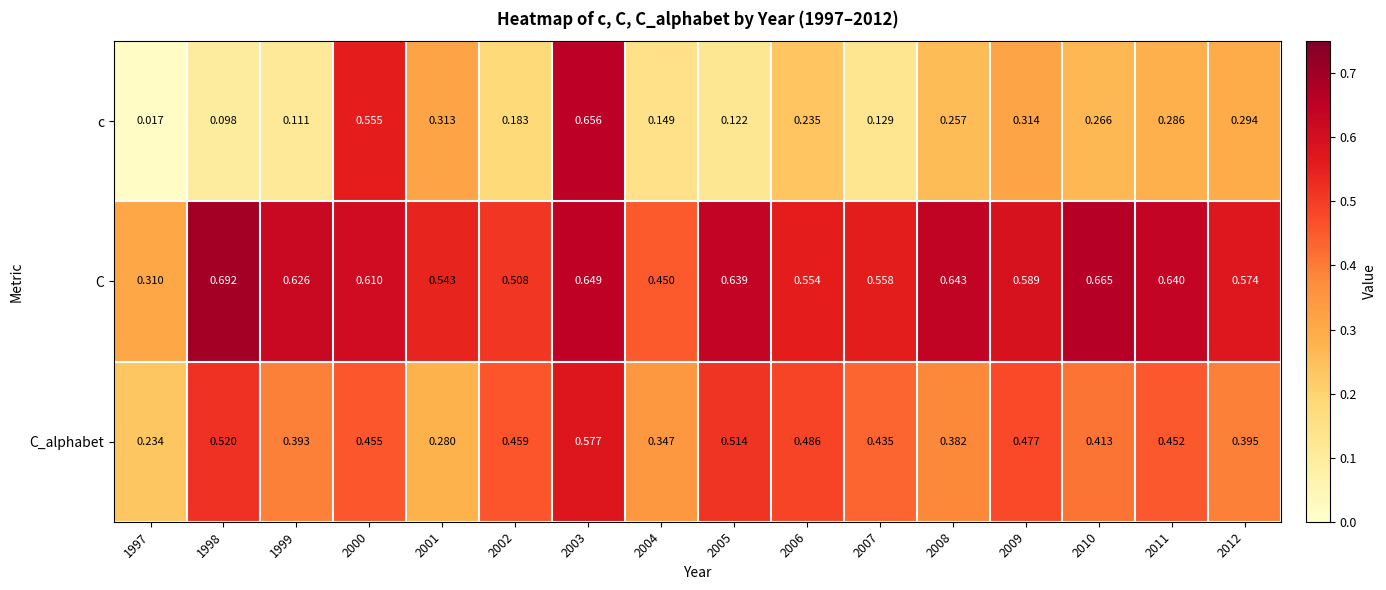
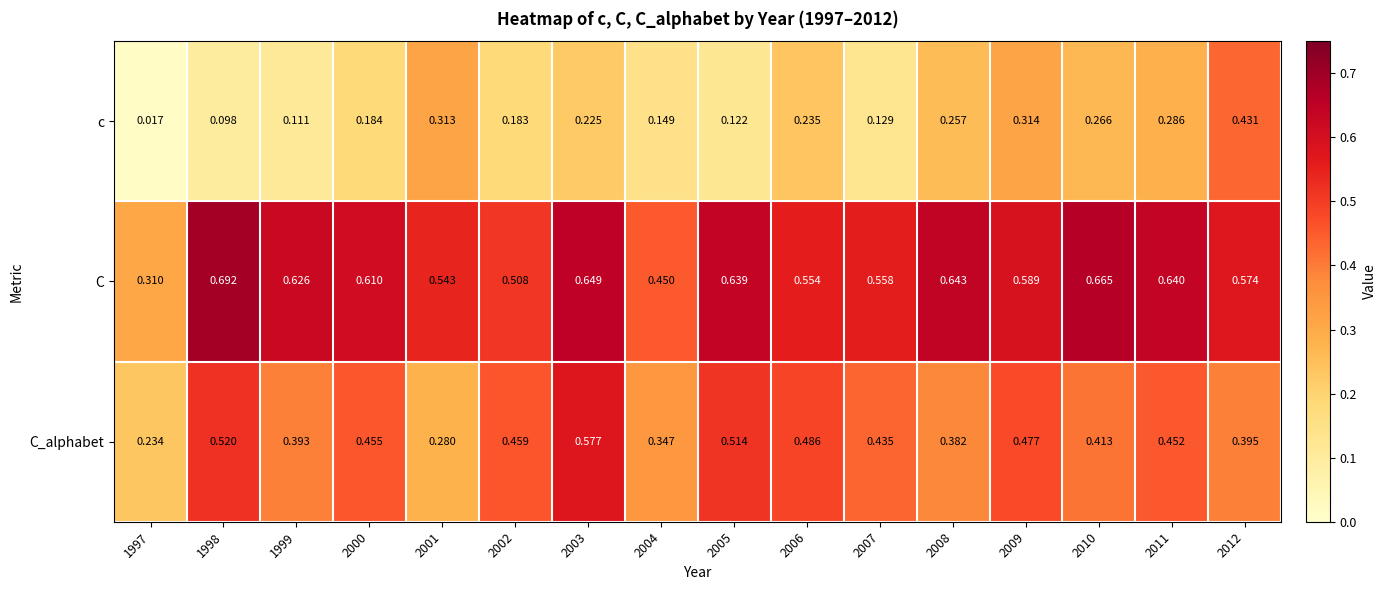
  {
    "c": {
      "1997": 0.017,
      "1998": 0.098,
      "1999": 0.111,
-     "2000": 0.555,
+     "2000": 0.184,
      "2001": 0.313,
      "2002": 0.183,
-     "2003": 0.656,
+     "2003": 0.225,
      "2004": 0.149,
      "2005": 0.122,
      "2006": 0.235,
      "2007": 0.129,
      "2008": 0.257,
      "2009": 0.314,
      "2010": 0.266,
      "2011": 0.286,
-     "2012": 0.294
+     "2012": 0.431
    },
    "C": {
      "1997": 0.310,
      "1998": 0.692,
      "1999": 0.626,
      "2000": 0.610,
      "2001": 0.543,
      "2002": 0.508,
      "2003": 0.649,
      "2004": 0.450,
      "2005": 0.639,
      "2006": 0.554,
      "2007": 0.558,
      "2008": 0.643,
      "2009": 0.589,
      "2010": 0.665,
      "2011": 0.640,
      "2012": 0.574
    },
    "C_alphabet": {
      "1997": 0.234,
      "1998": 0.520,
      "1999": 0.393,
      "2000": 0.455,
      "2001": 0.280,
      "2002": 0.459,
      "2003": 0.577,
      "2004": 0.347,
      "2005": 0.514,
      "2006": 0.486,
      "2007": 0.435,
      "2008": 0.382,
      "2009": 0.477,
      "2010": 0.413,
      "2011": 0.452,
      "2012": 0.395
    }
  }
